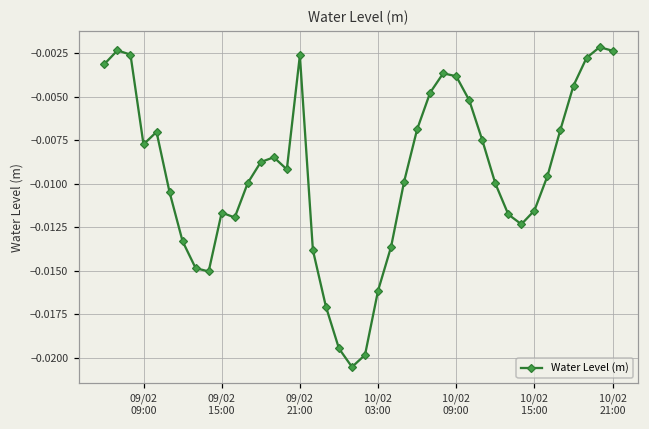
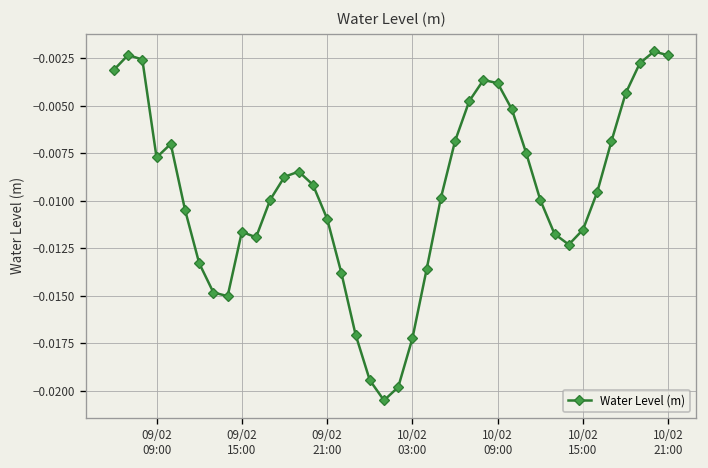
  {
    "09/02 09:00": -0.0077,
    "09/02 15:00": -0.0116,
-   "09/02 21:00": -0.0026,
-   "10/02 03:00": -0.0161,
+   "09/02 21:00": -0.0110,
+   "10/02 03:00": -0.0173,
    "10/02 09:00": -0.0038,
    "10/02 15:00": -0.0115,
    "10/02 21:00": -0.0023
  }
